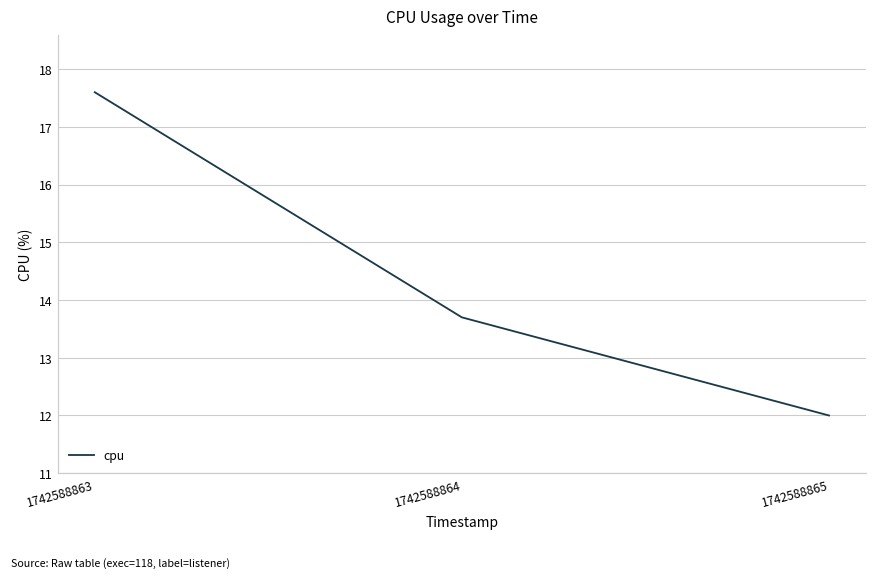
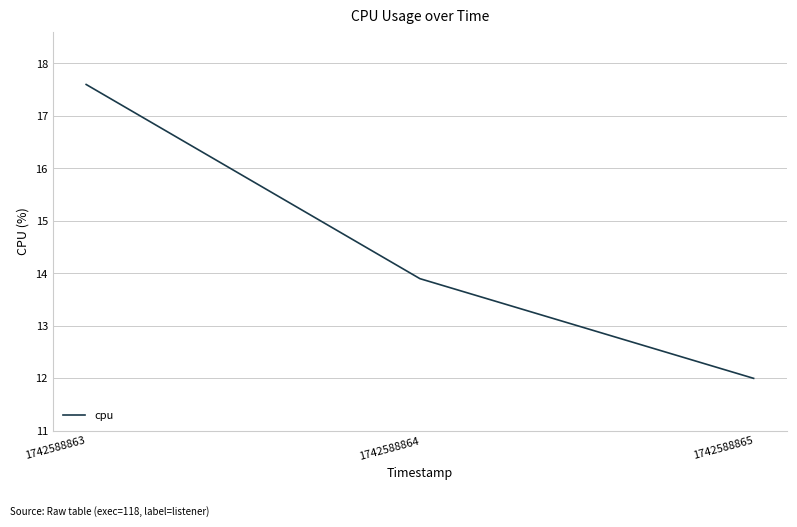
  {
    "1742588863": 17.6,
-   "1742588864": 13.7,
+   "1742588864": 13.9,
    "1742588865": 12.0
  }
